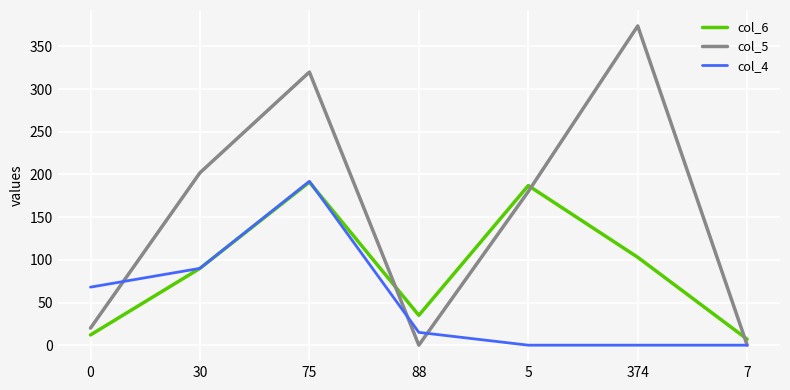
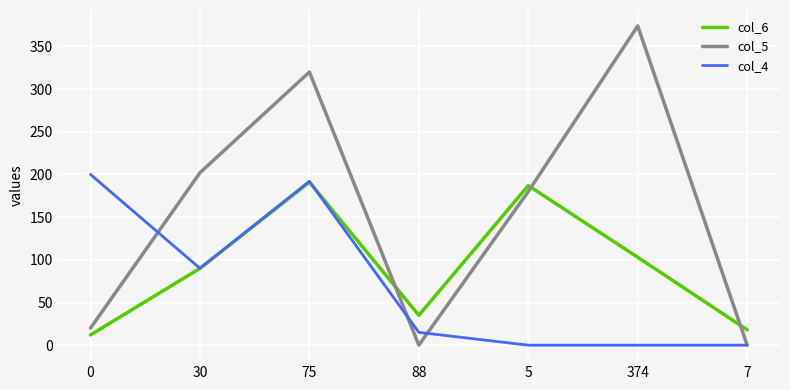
  {
    "col_6": {
      "0": 10,
      "88": 40,
      "5": 190,
      "374": 100,
-     "7": 10
+     "7": 20
    },
    "col_5": {
      "0": 20,
      "30": 200,
      "75": 320,
      "88": 0,
      "5": 180,
      "374": 370
    },
    "col_4": {
-     "0": 70,
+     "0": 200,
      "88": 20,
      "5": 0,
      "374": 0
    }
  }
